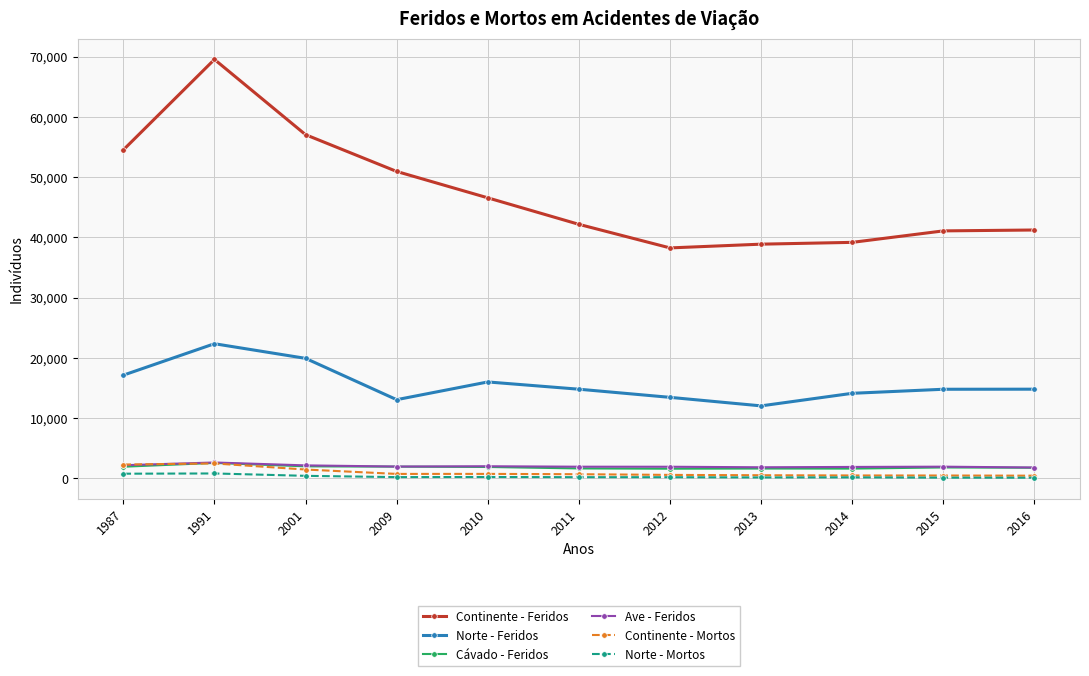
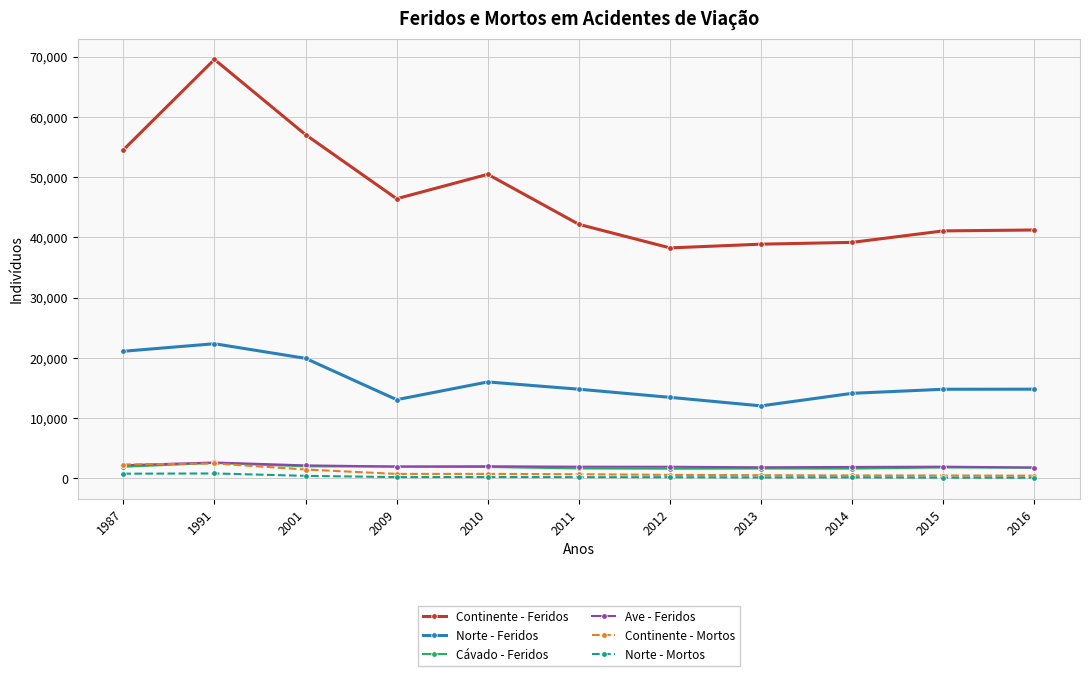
  {
    "Continente - Feridos": {
      "1987": "55,000",
      "1991": "70,000",
      "2001": "57,000",
-     "2009": "51,000",
-     "2010": "47,000",
+     "2009": "46,000",
+     "2010": "50,000",
      "2011": "42,000",
      "2012": "38,000",
      "2013": "39,000",
      "2014": "39,000",
      "2015": "41,000",
      "2016": "41,000"
    },
    "Norte - Feridos": {
-     "1987": "17,000",
+     "1987": "21,000",
      "1991": "22,000",
      "2001": "20,000",
      "2009": "13,000",
      "2010": "16,000",
      "2011": "15,000",
      "2012": "13,000",
      "2013": "12,000",
      "2014": "14,000",
      "2015": "15,000",
      "2016": "15,000"
    },
    "Continente - Mortos": {
      "2001": "1,000",
      "2009": "1,000",
      "2010": "1,000",
      "2011": "1,000"
    }
  }
